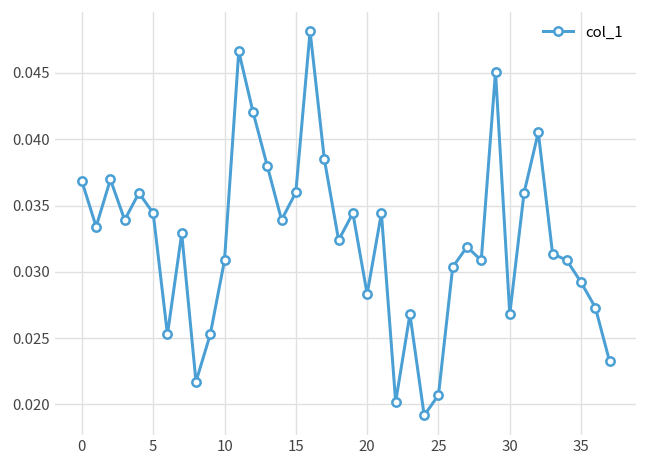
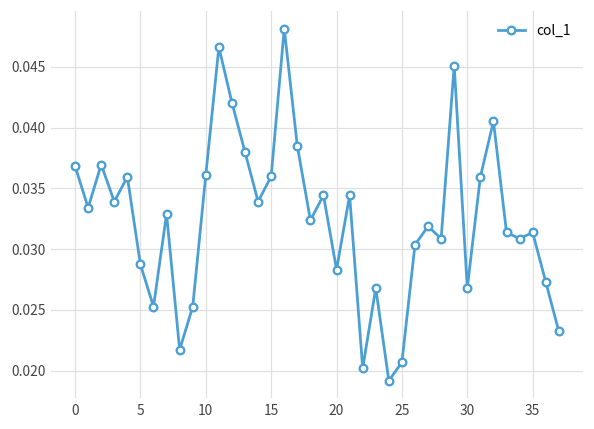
  {
    "0": 0.0368,
-   "5": 0.0344,
-   "10": 0.0309,
+   "5": 0.0287,
+   "10": 0.0361,
    "15": 0.0360,
    "20": 0.0283,
    "25": 0.0207,
    "30": 0.0268,
-   "35": 0.0292
+   "35": 0.0314
  }
